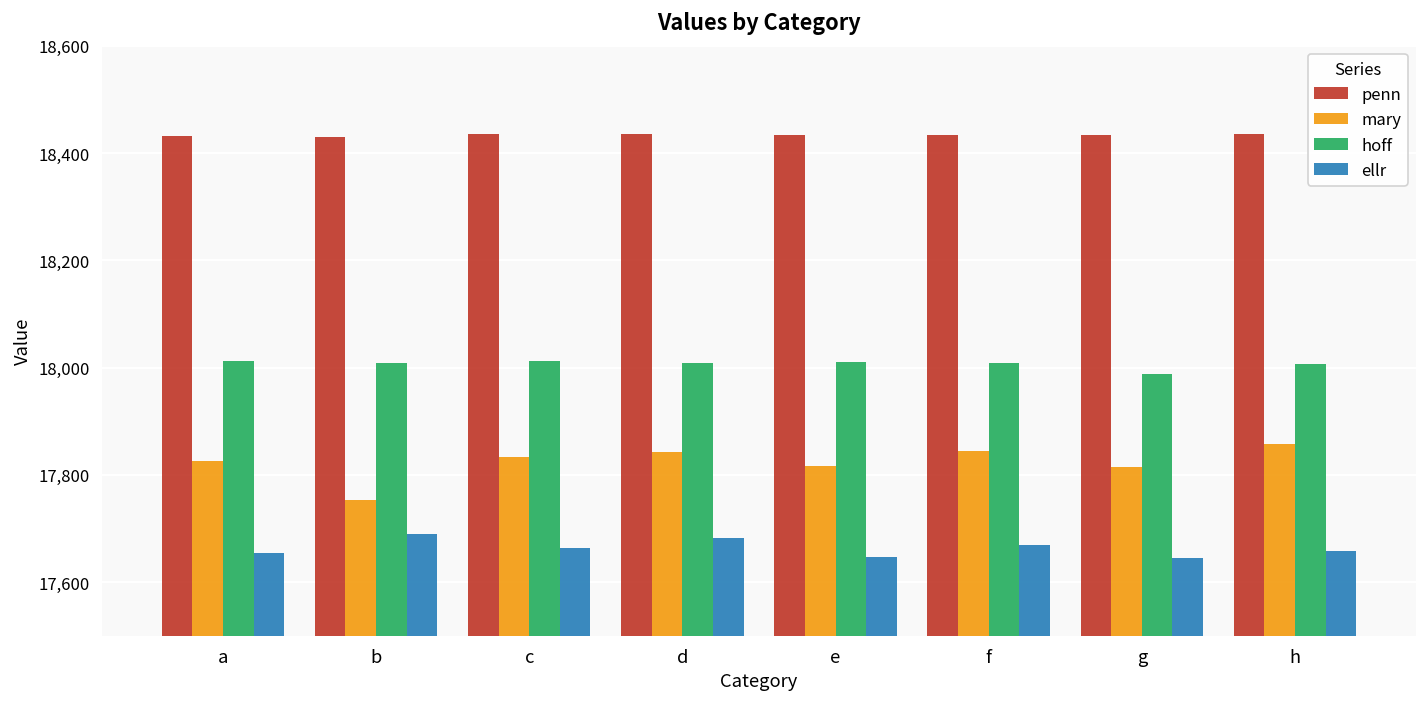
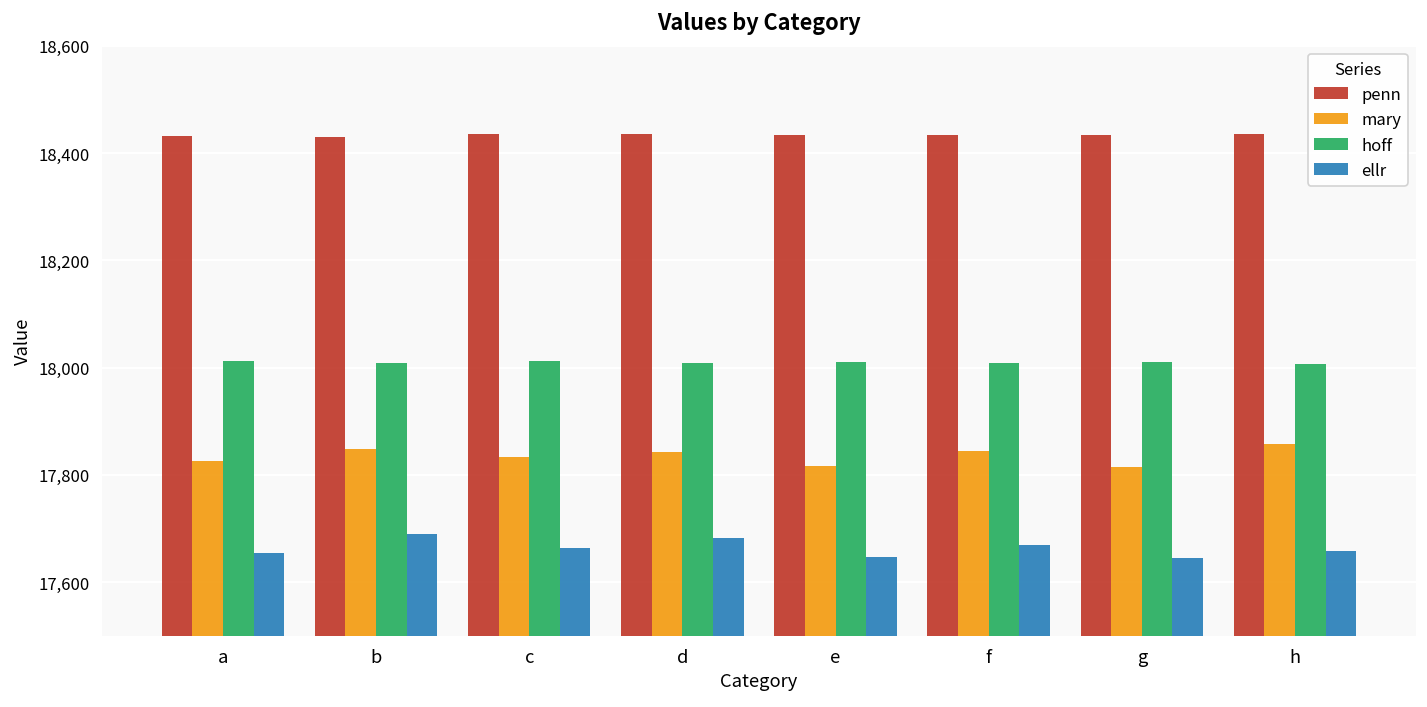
  {
    "penn": {
      "a": "18,430",
      "b": "18,430",
      "c": "18,440",
      "d": "18,430",
      "e": "18,430",
      "f": "18,430",
      "g": "18,430",
      "h": "18,440"
    },
    "mary": {
      "a": "17,830",
-     "b": "17,750",
+     "b": "17,850",
      "c": "17,830",
      "d": "17,840",
      "e": "17,820",
      "f": "17,850",
      "g": "17,820",
      "h": "17,860"
    },
    "hoff": {
      "a": "18,010",
      "b": "18,010",
      "c": "18,010",
      "d": "18,010",
      "e": "18,010",
      "f": "18,010",
-     "g": "17,990",
+     "g": "18,010",
      "h": "18,010"
    },
    "ellr": {
      "a": "17,650",
      "b": "17,690",
      "c": "17,660",
      "d": "17,680",
      "e": "17,650",
      "f": "17,670",
      "g": "17,640",
      "h": "17,660"
    }
  }
